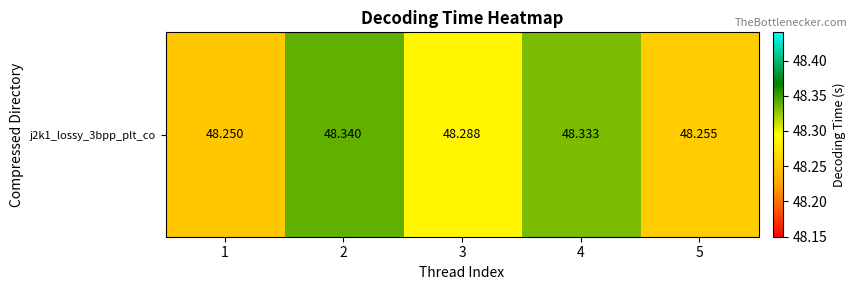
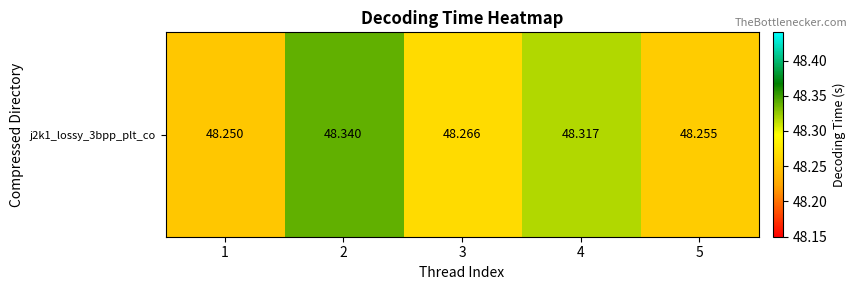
  {
    "j2k1_lossy_3bpp_plt_co": {
      "1": 48.250,
      "2": 48.340,
-     "3": 48.288,
-     "4": 48.333,
+     "3": 48.266,
+     "4": 48.317,
      "5": 48.255
    }
  }
